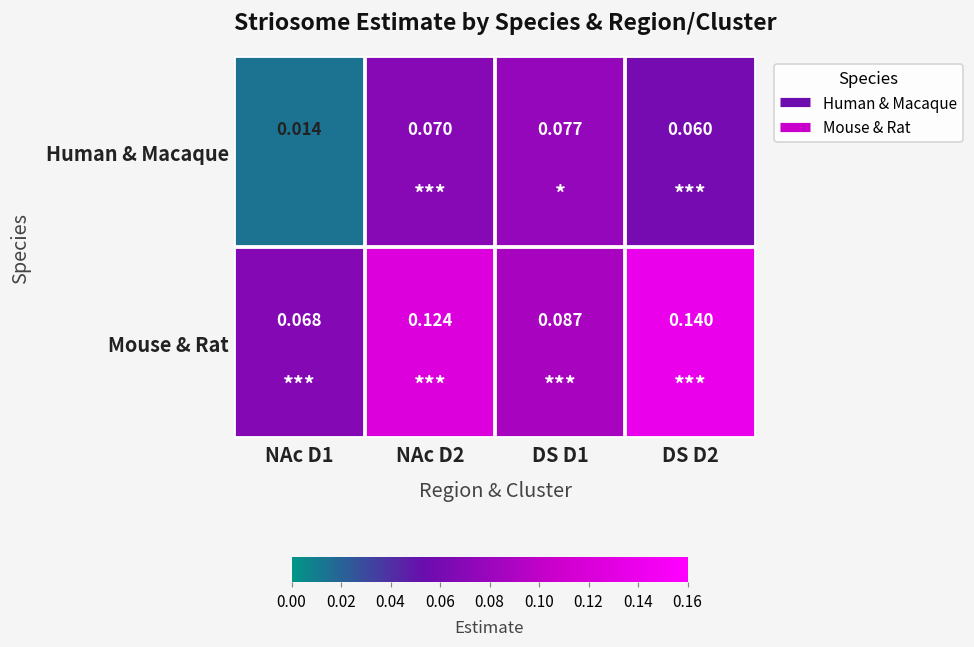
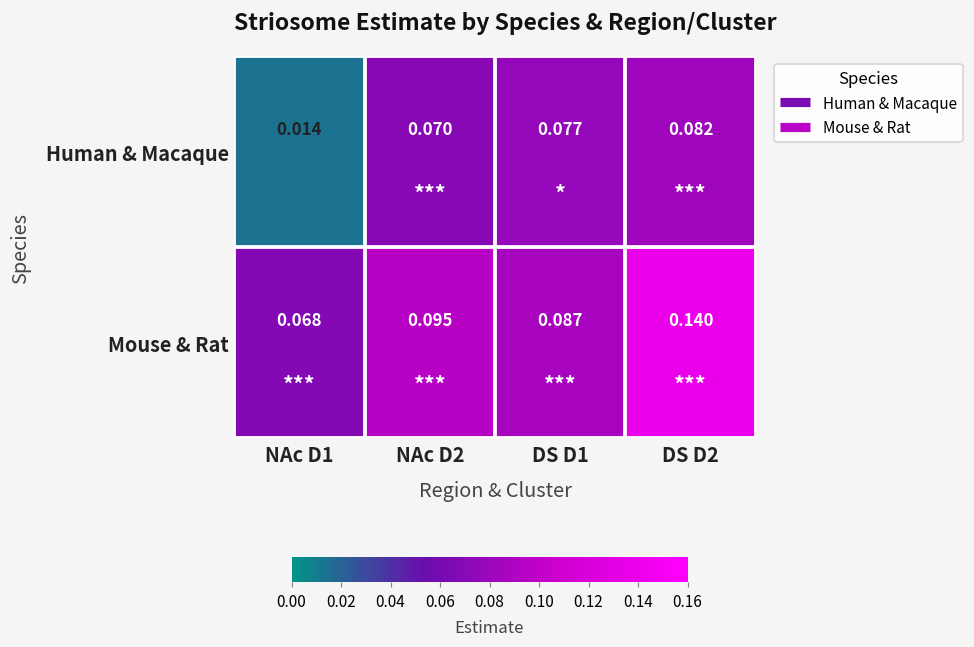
  {
    "Human & Macaque": {
      "NAc D1": 0.014,
-     "DS D2": 0.060
+     "DS D2": 0.082
    },
    "Mouse & Rat": {
-     "NAc D2": 0.124
+     "NAc D2": 0.095
    }
  }
